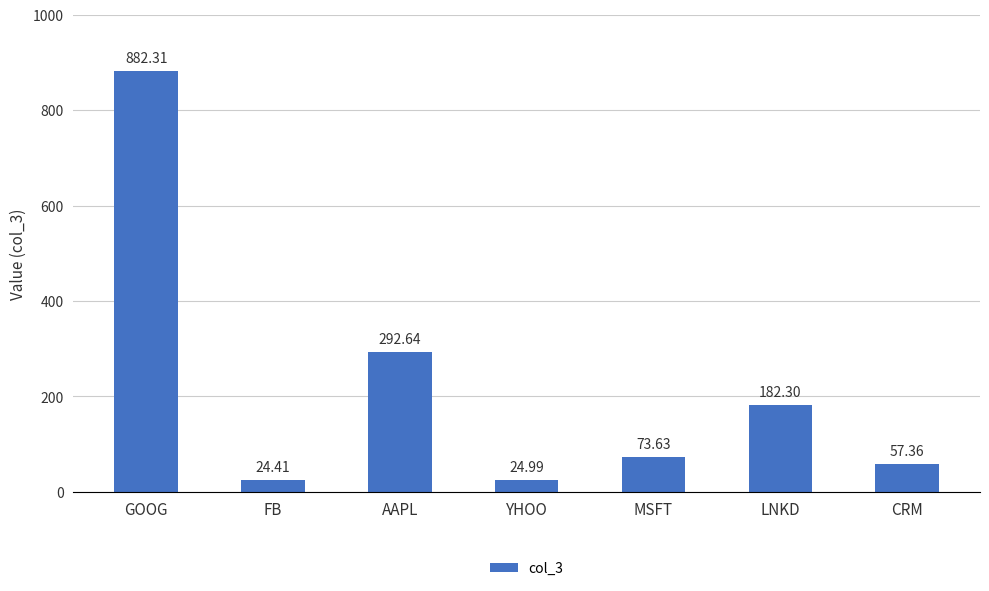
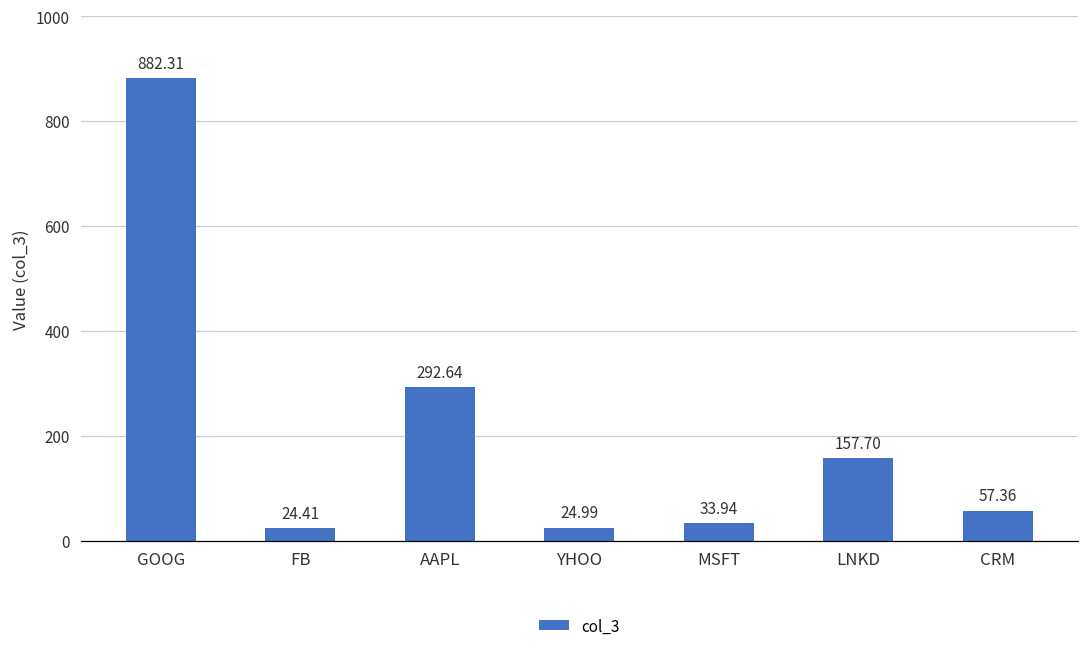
  {
    "GOOG": 882.31,
    "FB": 24.41,
    "AAPL": 292.64,
    "YHOO": 24.99,
-   "MSFT": 73.63,
-   "LNKD": 182.30,
+   "MSFT": 33.94,
+   "LNKD": 157.70,
    "CRM": 57.36
  }
